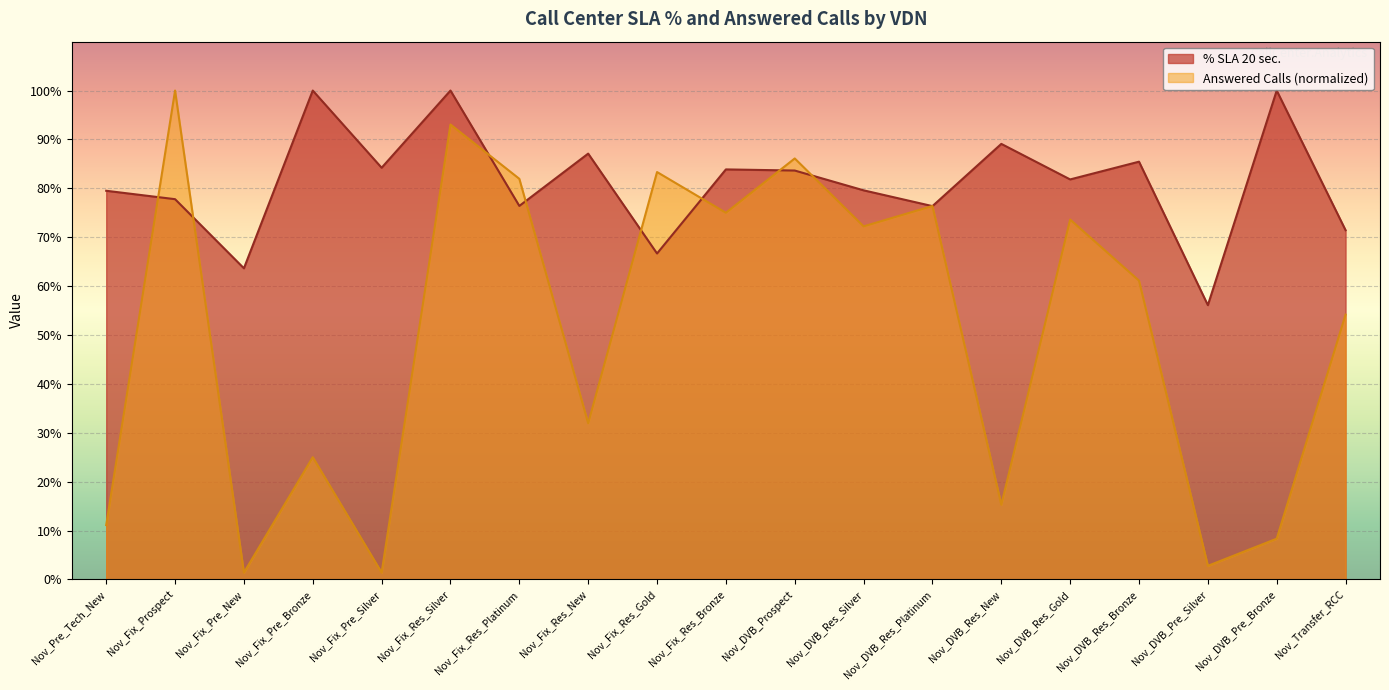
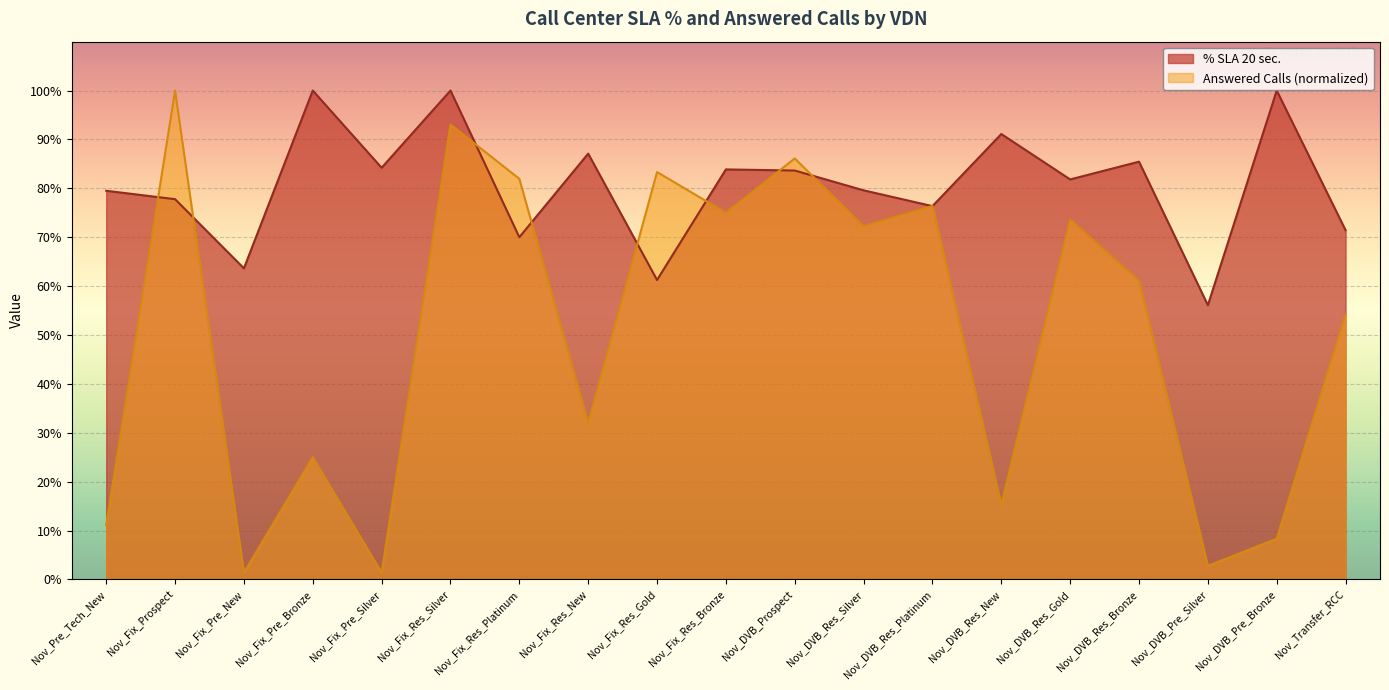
  {
    "% SLA 20 sec.": {
      "Nov_Pre_Tech_New": "80%",
      "Nov_Fix_Prospect": "78%",
      "Nov_Fix_Pre_New": "64%",
      "Nov_Fix_Pre_Bronze": "100%",
      "Nov_Fix_Pre_Silver": "84%",
      "Nov_Fix_Res_Silver": "100%",
-     "Nov_Fix_Res_Platinum": "76%",
+     "Nov_Fix_Res_Platinum": "70%",
      "Nov_Fix_Res_New": "87%",
-     "Nov_Fix_Res_Gold": "67%",
+     "Nov_Fix_Res_Gold": "61%",
      "Nov_Fix_Res_Bronze": "84%",
      "Nov_DVB_Prospect": "84%",
      "Nov_DVB_Res_Silver": "80%",
-     "Nov_DVB_Res_New": "89%",
+     "Nov_DVB_Res_New": "91%",
      "Nov_DVB_Res_Gold": "82%",
      "Nov_DVB_Res_Bronze": "85%",
      "Nov_DVB_Pre_Silver": "56%",
      "Nov_DVB_Pre_Bronze": "100%",
      "Nov_Transfer_RCC": "71%"
    },
    "Answered Calls (normalized)": {
      "Nov_Pre_Tech_New": "11%",
      "Nov_Fix_Prospect": "100%",
      "Nov_Fix_Pre_New": "1%",
      "Nov_Fix_Pre_Bronze": "25%",
      "Nov_Fix_Pre_Silver": "1%",
      "Nov_Fix_Res_Silver": "93%",
      "Nov_Fix_Res_Platinum": "82%",
      "Nov_Fix_Res_New": "32%",
      "Nov_Fix_Res_Gold": "83%",
      "Nov_Fix_Res_Bronze": "75%",
      "Nov_DVB_Prospect": "86%",
      "Nov_DVB_Res_Silver": "72%",
      "Nov_DVB_Res_New": "15%",
      "Nov_DVB_Res_Gold": "74%",
      "Nov_DVB_Res_Bronze": "61%",
      "Nov_DVB_Pre_Silver": "3%",
      "Nov_DVB_Pre_Bronze": "8%",
      "Nov_Transfer_RCC": "54%"
    }
  }
